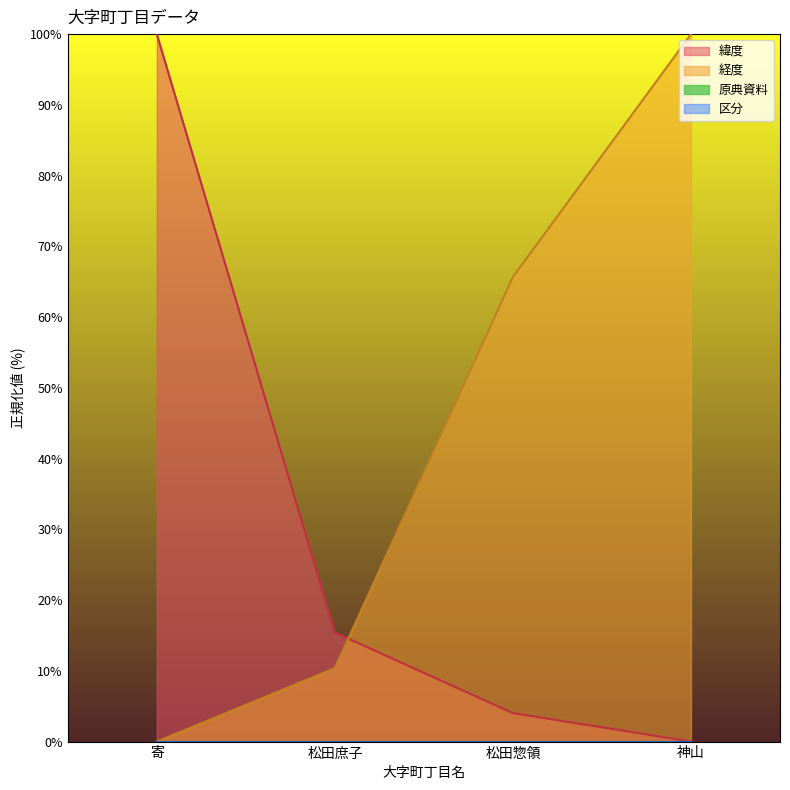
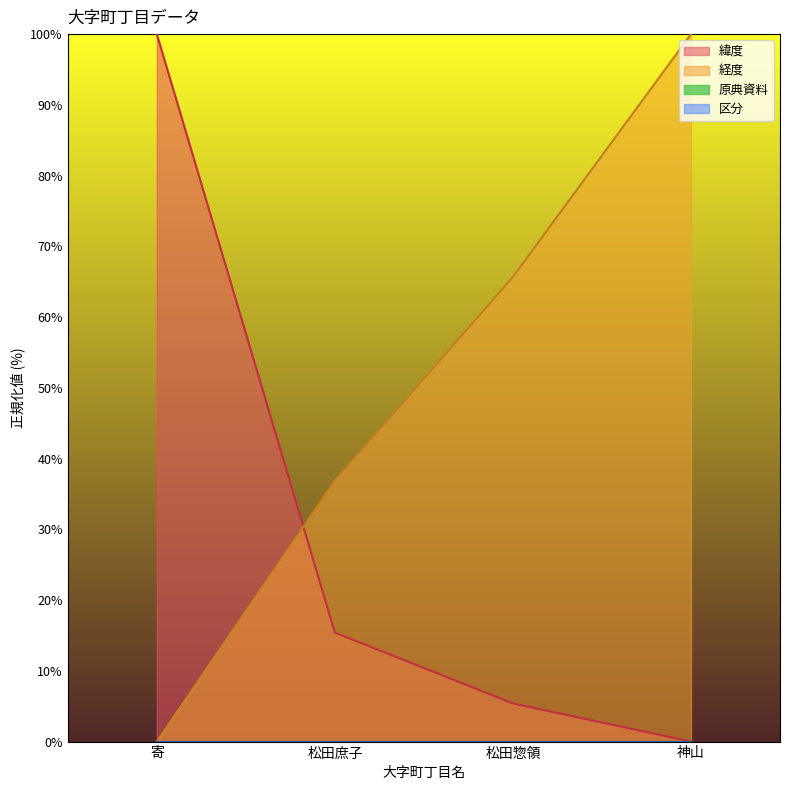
  {
    "緯度": {
      "寄": "100%",
      "松田庶子": "15%",
-     "松田惣領": "4%"
+     "松田惣領": "5%"
    },
    "経度": {
-     "松田庶子": "10%",
+     "松田庶子": "37%",
      "松田惣領": "66%",
      "神山": "100%"
    },
    "区分": {
      "松田庶子": "0%",
      "松田惣領": "0%"
    }
  }
